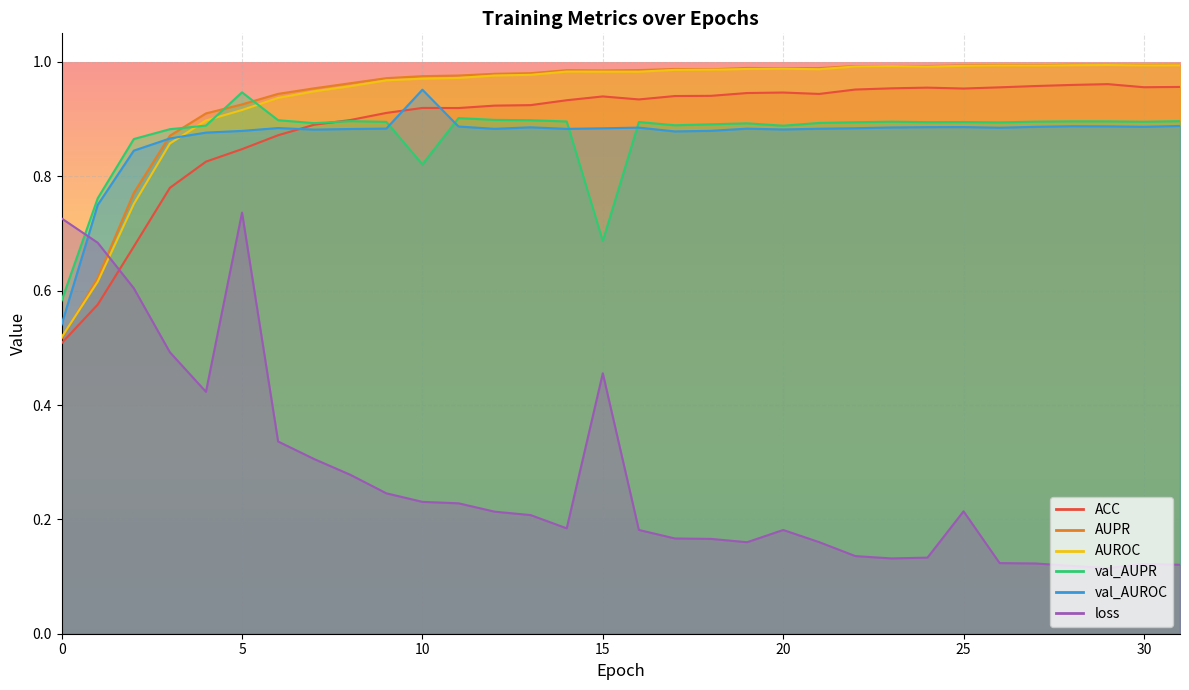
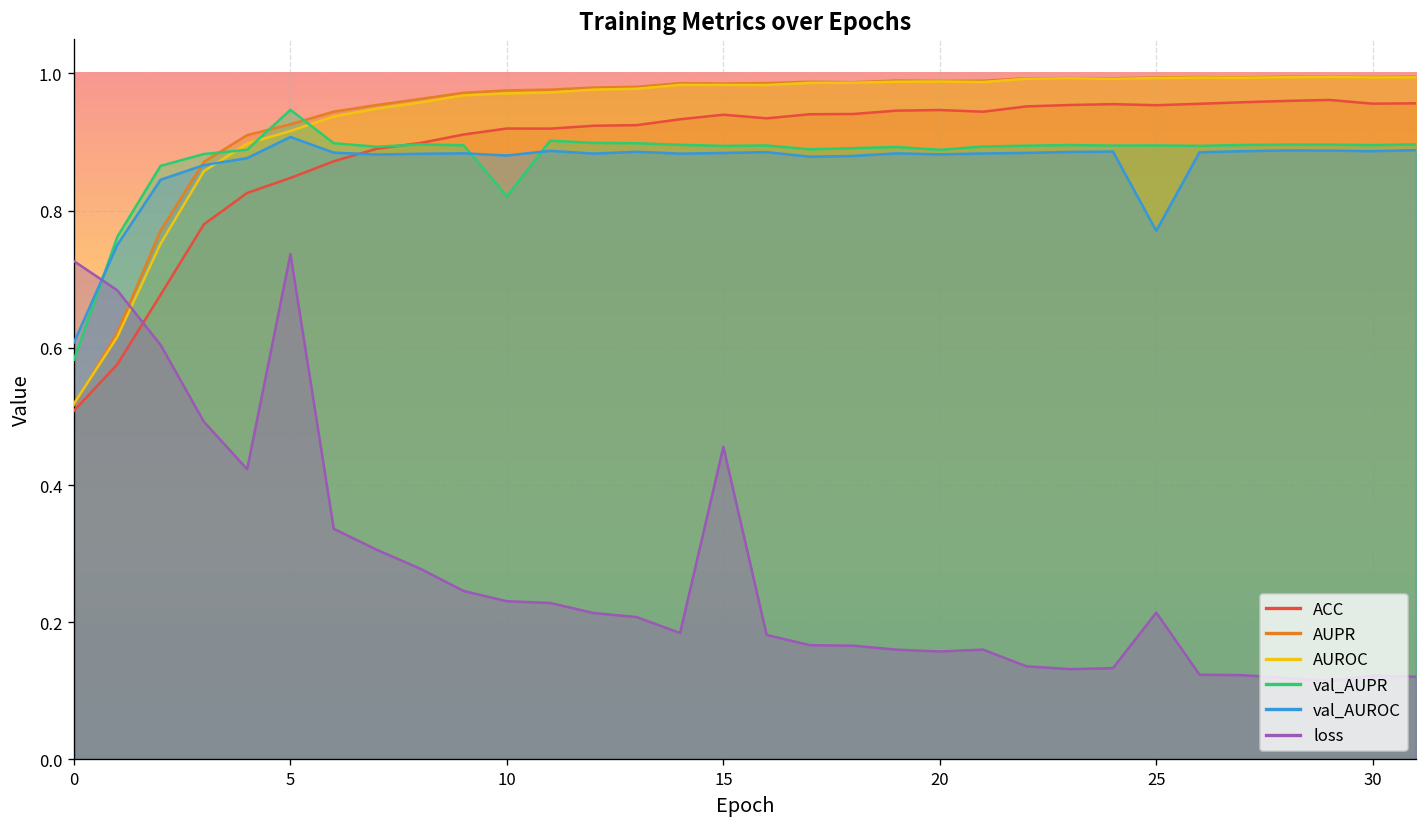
  {
    "val_AUPR": {
      "0": 0.58,
      "5": 0.95,
      "10": 0.82,
-     "15": 0.69,
+     "15": 0.89,
      "20": 0.89,
      "25": 0.89,
      "30": 0.90
    },
    "val_AUROC": {
-     "0": 0.54,
-     "5": 0.88,
-     "10": 0.95,
+     "0": 0.61,
+     "5": 0.91,
+     "10": 0.88,
      "15": 0.88,
      "20": 0.88,
-     "25": 0.89,
+     "25": 0.77,
      "30": 0.89
    },
    "loss": {
      "0": 0.73,
      "5": 0.74,
      "10": 0.23,
      "15": 0.46,
-     "20": 0.18,
+     "20": 0.16,
      "25": 0.21
    }
  }
